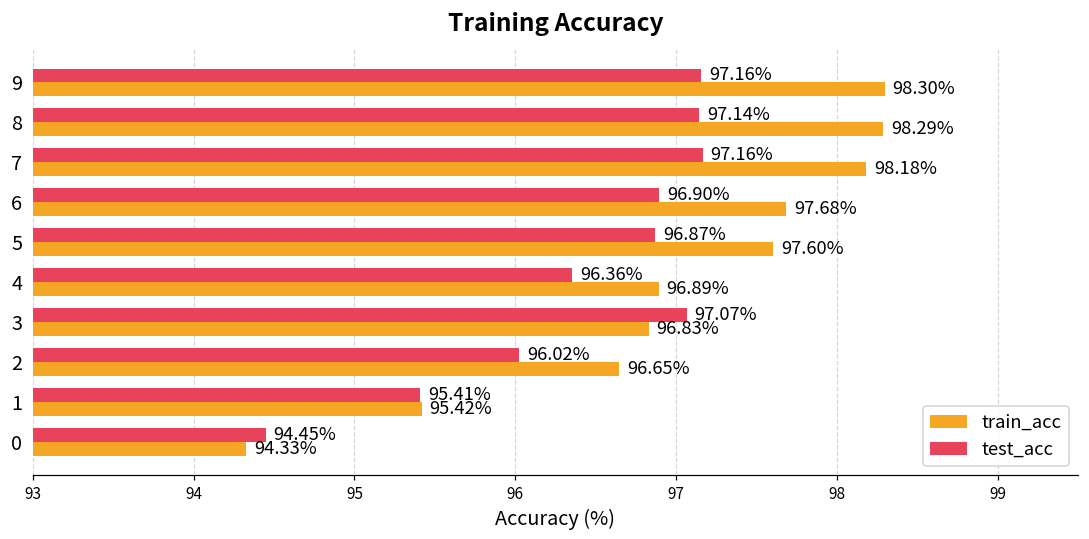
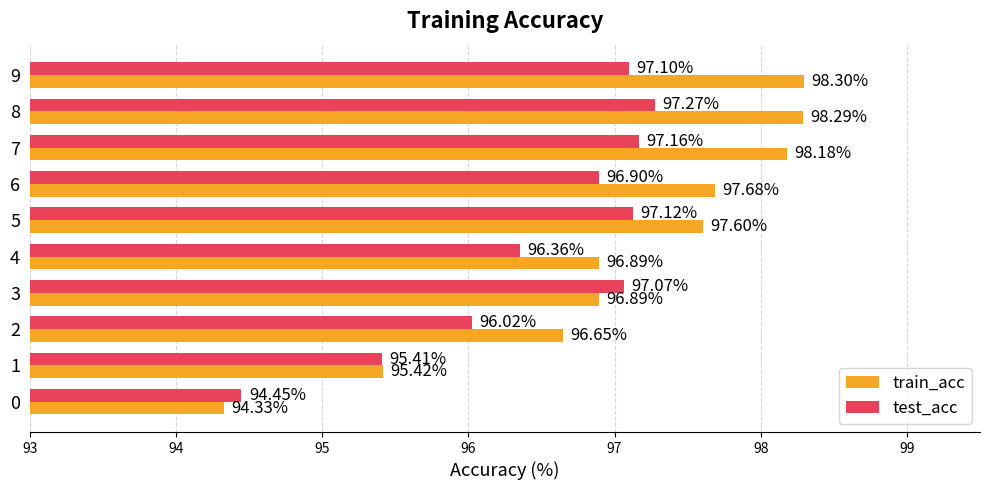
  {
    "train_acc": {
      "9": "98.30%",
      "8": "98.29%",
      "7": "98.18%",
      "6": "97.68%",
      "5": "97.60%",
      "4": "96.89%",
-     "3": "96.83%",
+     "3": "96.89%",
      "2": "96.65%"
    },
    "test_acc": {
-     "9": "97.16%",
-     "8": "97.14%",
+     "9": "97.10%",
+     "8": "97.27%",
      "7": "97.16%",
      "6": "96.90%",
-     "5": "96.87%",
+     "5": "97.12%",
      "4": "96.36%",
      "3": "97.07%",
      "2": "96.02%"
    }
  }
